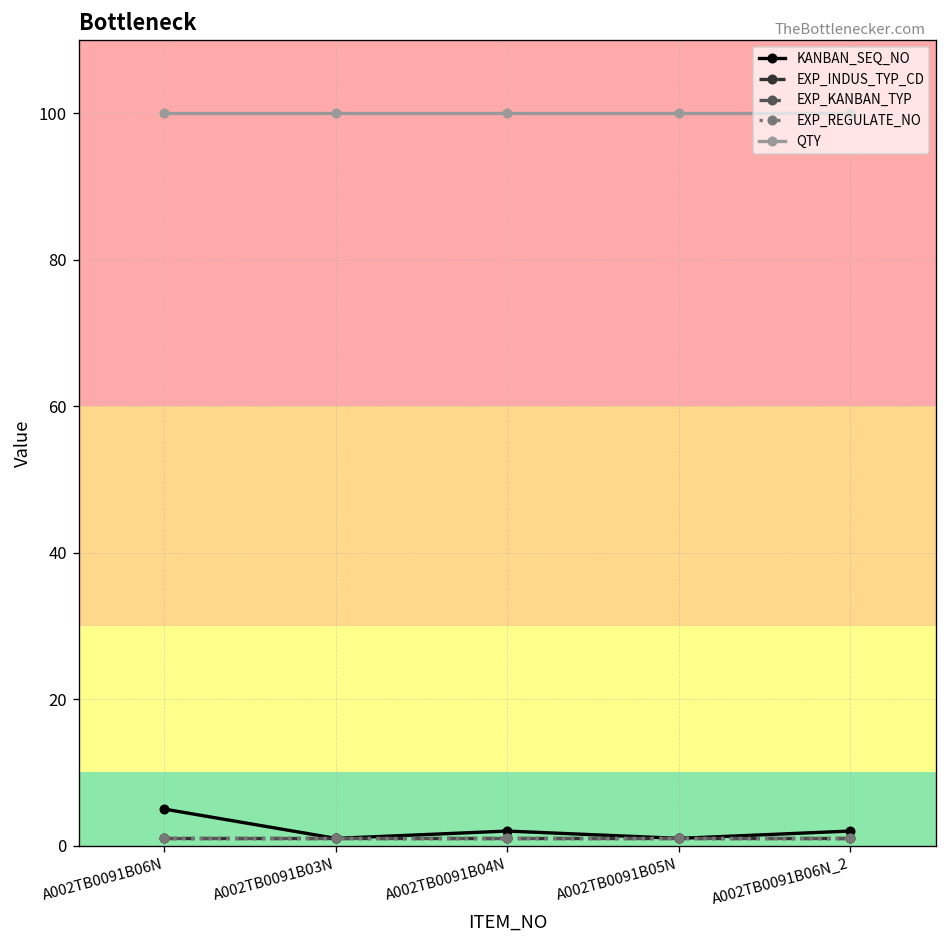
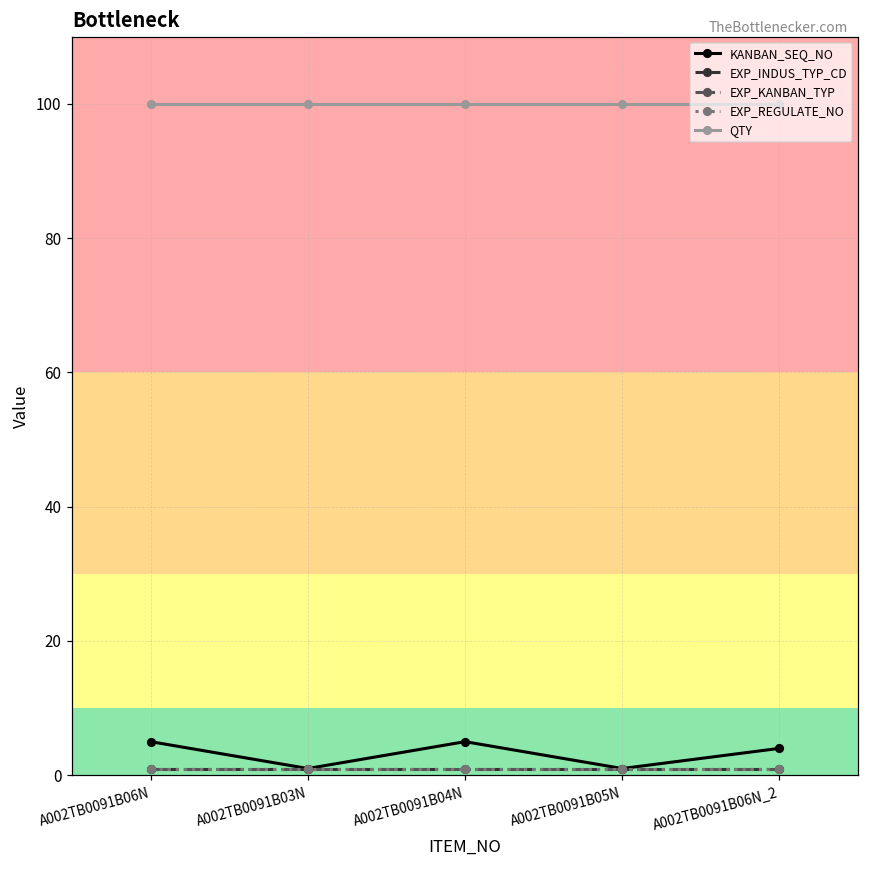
  {
    "KANBAN_SEQ_NO": {
      "A002TB0091B06N": 5,
-     "A002TB0091B04N": 2,
-     "A002TB0091B06N_2": 2
+     "A002TB0091B04N": 5,
+     "A002TB0091B06N_2": 4
    }
  }
